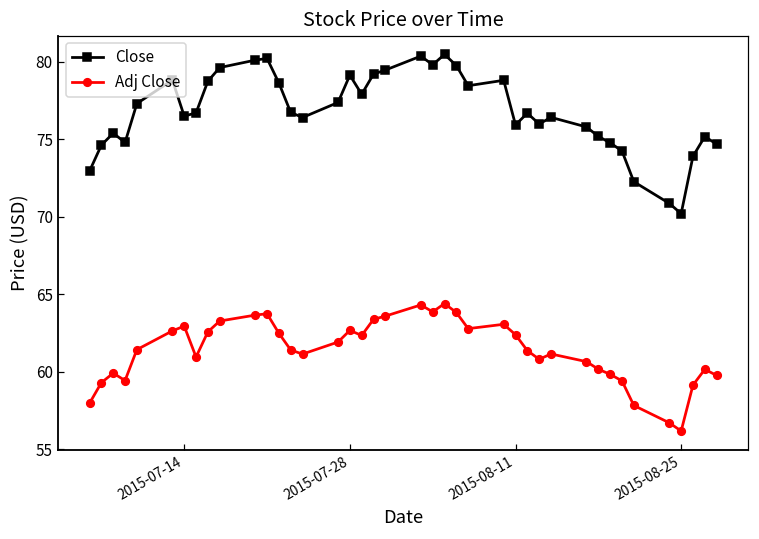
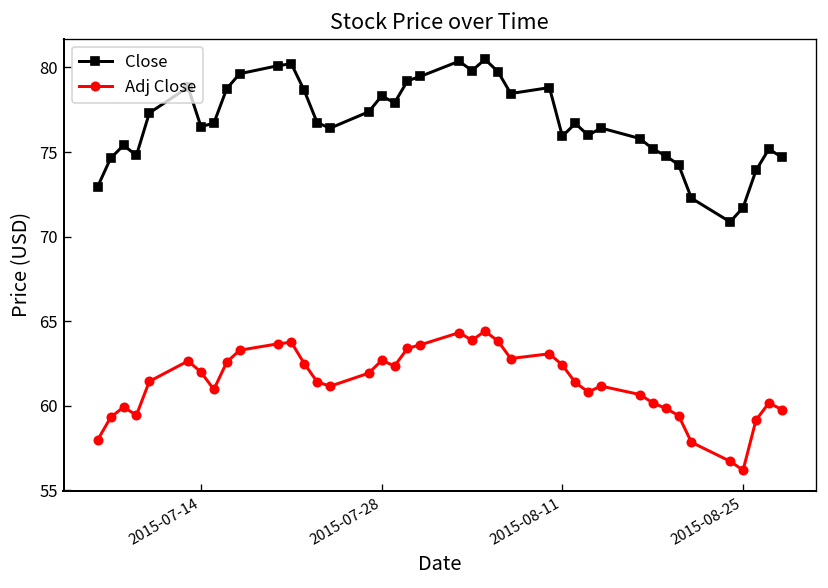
  {
    "Close": {
      "2015-07-14": 76.5,
-     "2015-07-28": 79.1,
+     "2015-07-28": 78.3,
      "2015-08-11": 75.9,
-     "2015-08-25": 70.2
+     "2015-08-25": 71.7
    },
    "Adj Close": {
-     "2015-07-14": 63.0,
+     "2015-07-14": 62.0,
      "2015-07-28": 62.7,
      "2015-08-11": 62.4,
      "2015-08-25": 56.2
    }
  }
